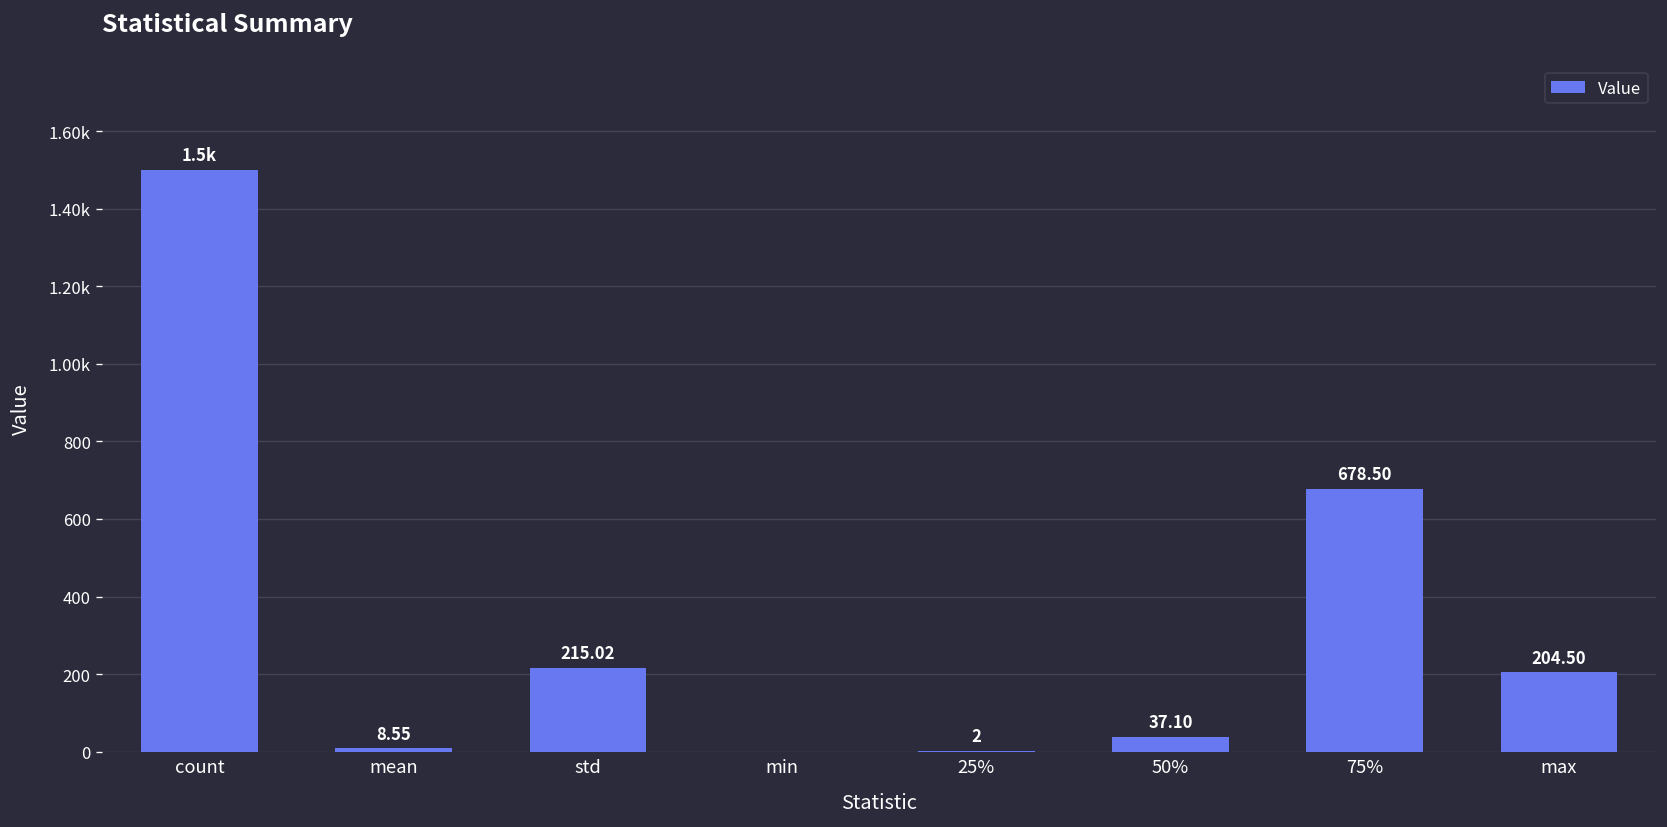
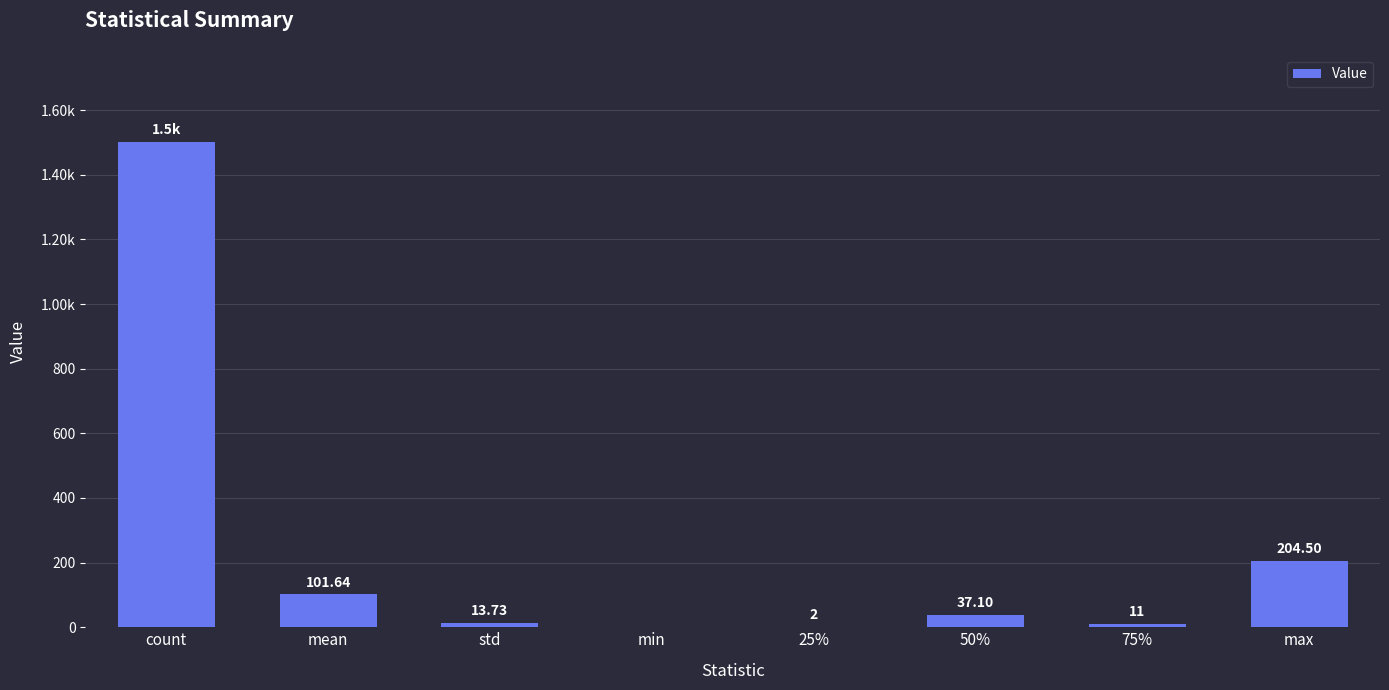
  {
    "count": "1.5k",
-   "mean": "8.55",
-   "std": "215.02",
+   "mean": "101.64",
+   "std": "13.73",
    "25%": "2",
    "50%": "37.10",
-   "75%": "678.50",
+   "75%": "11",
    "max": "204.50"
  }
